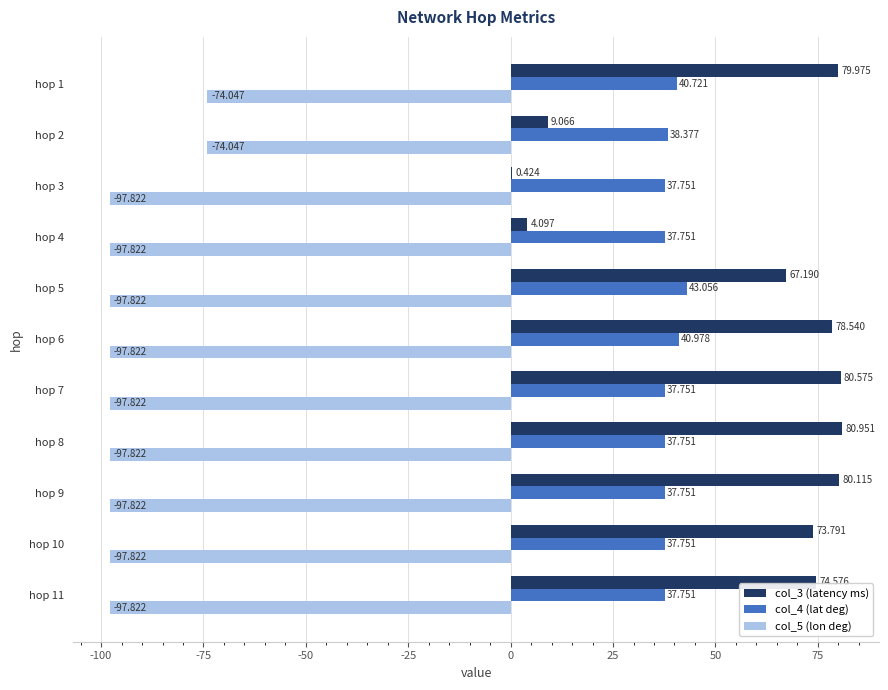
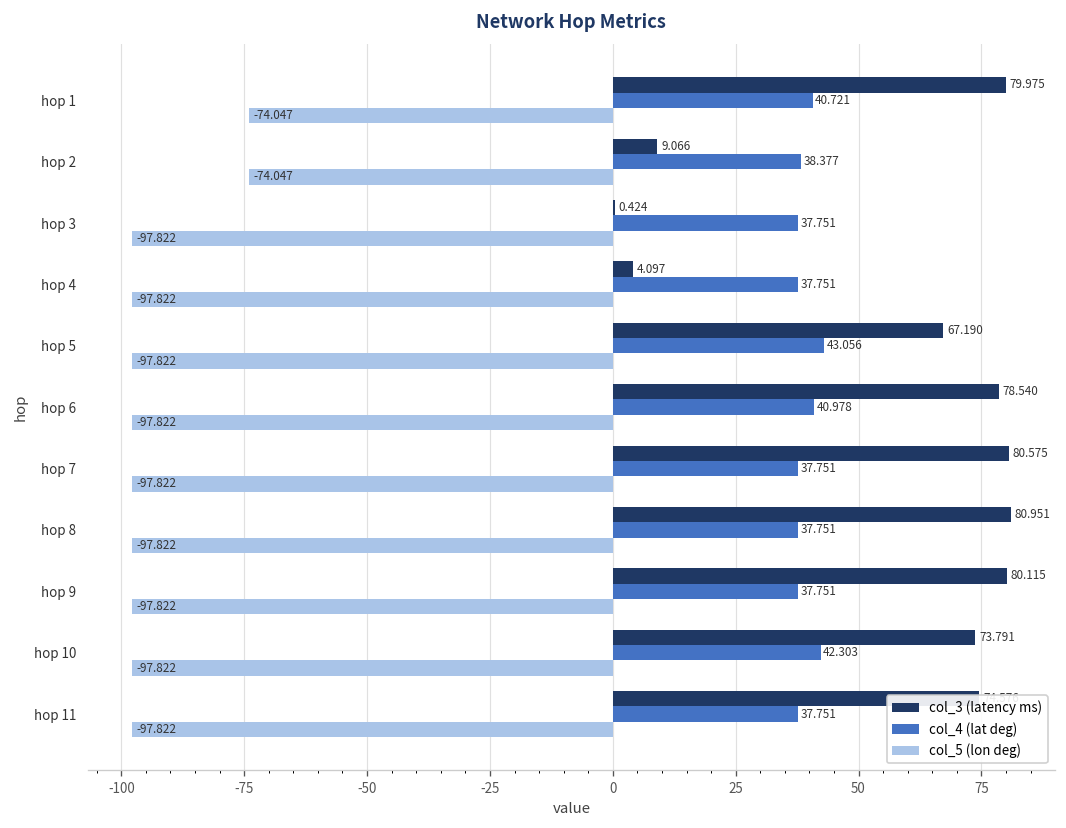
  {
    "col_3 (latency ms)": {
      "hop 1": 79.975,
      "hop 2": 9.066,
      "hop 3": 0.424,
      "hop 4": 4.097,
      "hop 5": 67.190,
      "hop 6": 78.540,
      "hop 7": 80.575,
      "hop 8": 80.951,
      "hop 9": 80.115,
      "hop 10": 73.791
    },
    "col_4 (lat deg)": {
      "hop 1": 40.721,
      "hop 2": 38.377,
      "hop 3": 37.751,
      "hop 4": 37.751,
      "hop 5": 43.056,
      "hop 6": 40.978,
      "hop 7": 37.751,
      "hop 8": 37.751,
      "hop 9": 37.751,
-     "hop 10": 37.751,
+     "hop 10": 42.303,
      "hop 11": 37.751
    },
    "col_5 (lon deg)": {
      "hop 1": -74.047,
      "hop 2": -74.047,
      "hop 3": -97.822,
      "hop 4": -97.822,
      "hop 5": -97.822,
      "hop 6": -97.822,
      "hop 7": -97.822,
      "hop 8": -97.822,
      "hop 9": -97.822,
      "hop 10": -97.822,
      "hop 11": -97.822
    }
  }
